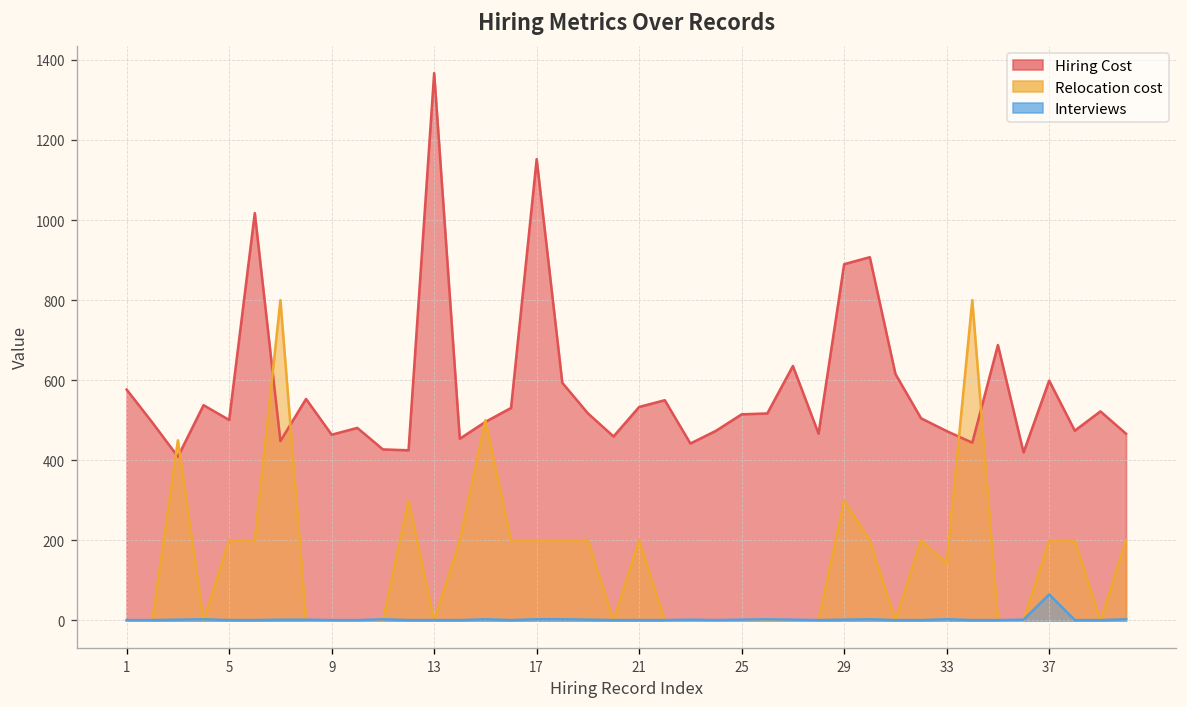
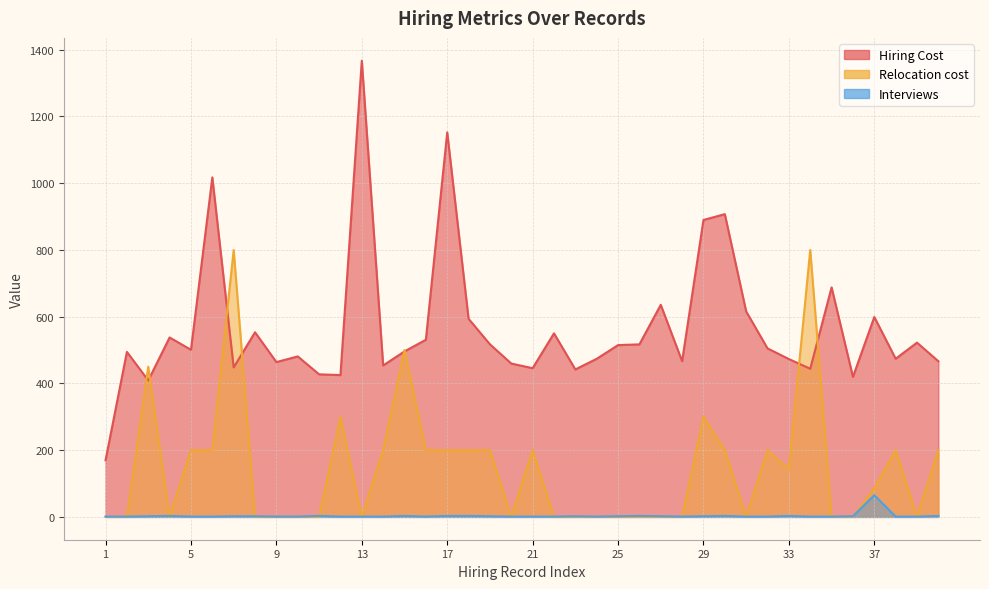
  {
    "Hiring Cost": {
-     "1": 580,
+     "1": 170,
      "5": 500,
      "9": 460,
      "13": 1370,
      "17": 1150,
-     "21": 530,
+     "21": 450,
      "25": 510,
      "29": 890,
      "33": 470,
      "37": 600
    },
    "Relocation cost": {
      "5": 200,
      "17": 200,
      "21": 200,
      "29": 300,
      "33": 140,
-     "37": 200
+     "37": 90
    },
    "Interviews": {
      "5": 0,
      "17": 0,
      "21": 0,
      "29": 0,
      "33": 0,
      "37": 70
    }
  }
